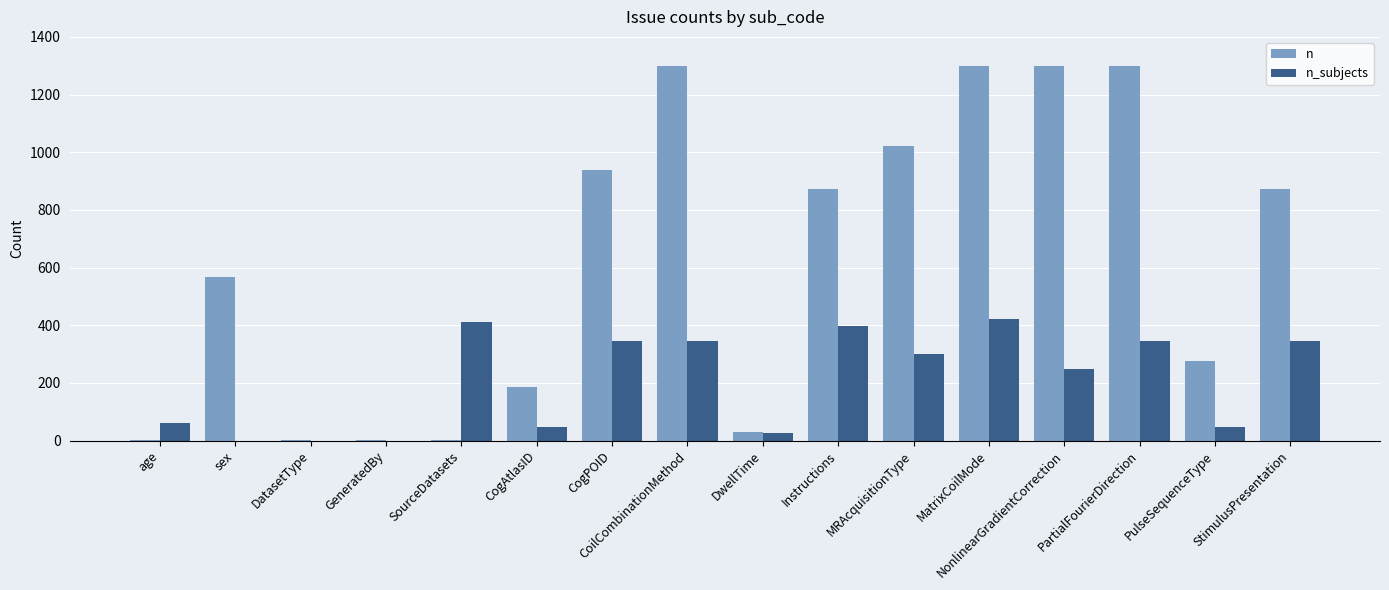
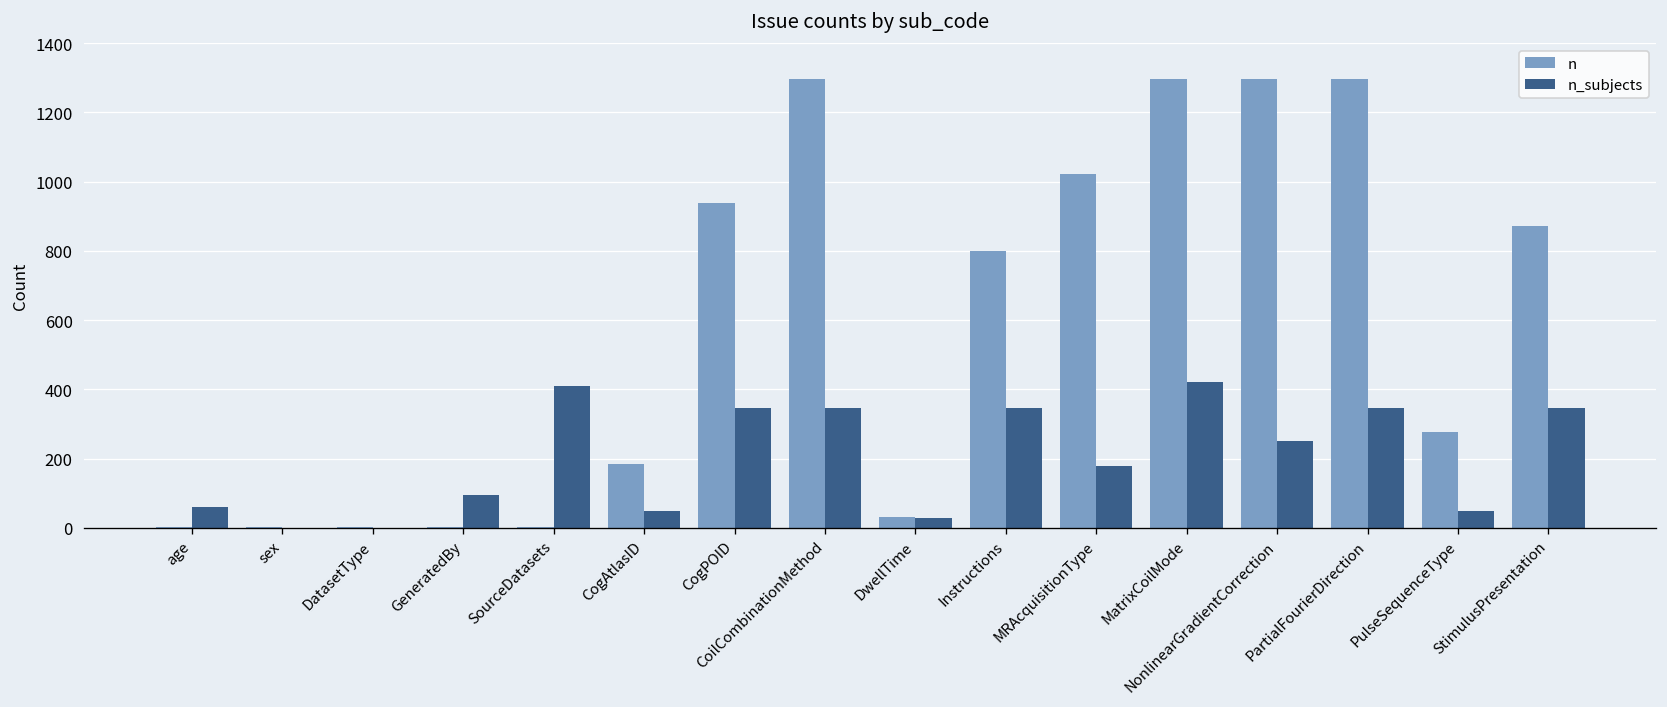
  {
    "n": {
-     "sex": 570,
+     "sex": 0,
      "CogAtlasID": 190,
      "CogPOID": 940,
      "CoilCombinationMethod": 1300,
      "DwellTime": 30,
-     "Instructions": 870,
+     "Instructions": 800,
      "MRAcquisitionType": 1020,
      "MatrixCoilMode": 1300,
      "NonlinearGradientCorrection": 1300,
      "PartialFourierDirection": 1300,
      "PulseSequenceType": 280,
      "StimulusPresentation": 870
    },
    "n_subjects": {
      "age": 60,
      "sex": 0,
      "DatasetType": 0,
-     "GeneratedBy": 0,
+     "GeneratedBy": 100,
      "SourceDatasets": 410,
      "CogAtlasID": 50,
      "CogPOID": 350,
      "CoilCombinationMethod": 350,
      "DwellTime": 30,
-     "Instructions": 400,
-     "MRAcquisitionType": 300,
+     "Instructions": 350,
+     "MRAcquisitionType": 180,
      "MatrixCoilMode": 420,
      "NonlinearGradientCorrection": 250,
      "PartialFourierDirection": 350,
      "PulseSequenceType": 50,
      "StimulusPresentation": 350
    }
  }
